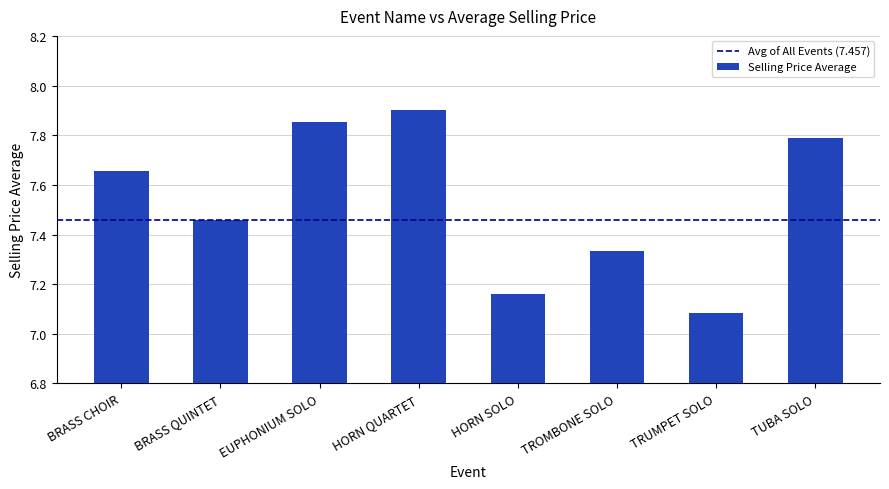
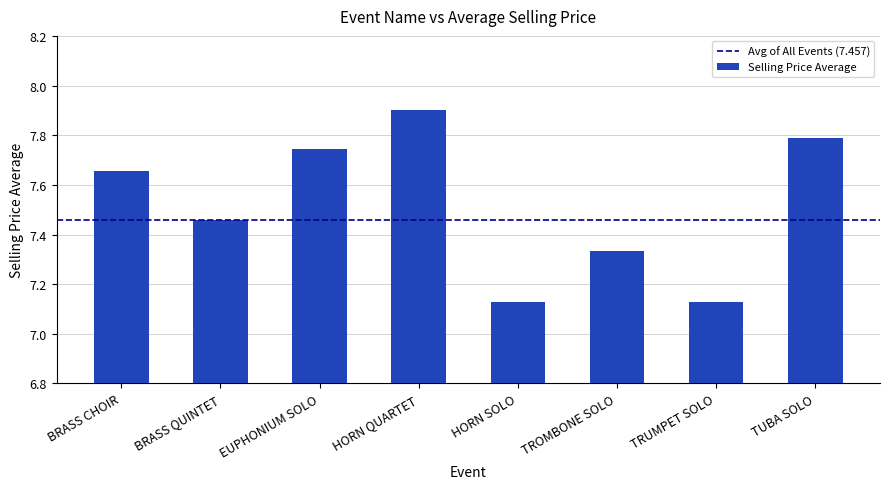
  {
    "BRASS CHOIR": 7.65,
    "BRASS QUINTET": 7.46,
-   "EUPHONIUM SOLO": 7.86,
+   "EUPHONIUM SOLO": 7.75,
    "HORN QUARTET": 7.90,
-   "HORN SOLO": 7.16,
+   "HORN SOLO": 7.13,
    "TROMBONE SOLO": 7.33,
-   "TRUMPET SOLO": 7.08,
+   "TRUMPET SOLO": 7.13,
    "TUBA SOLO": 7.79
  }
